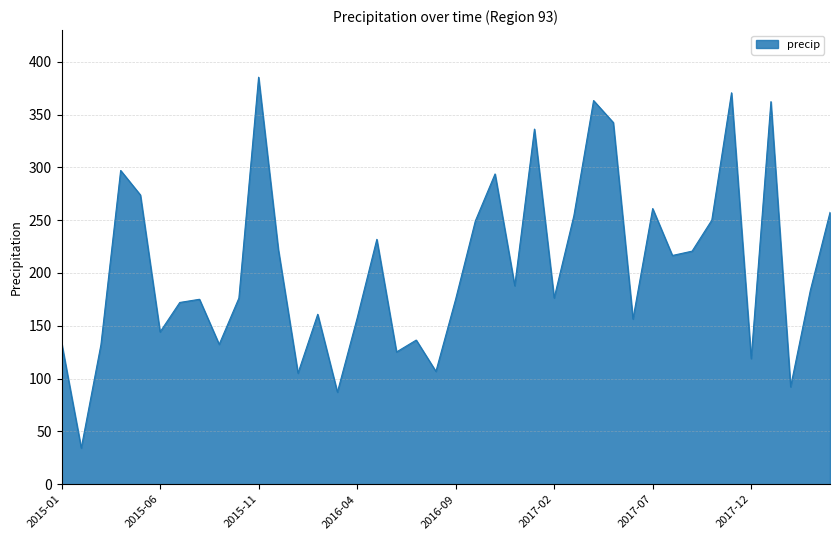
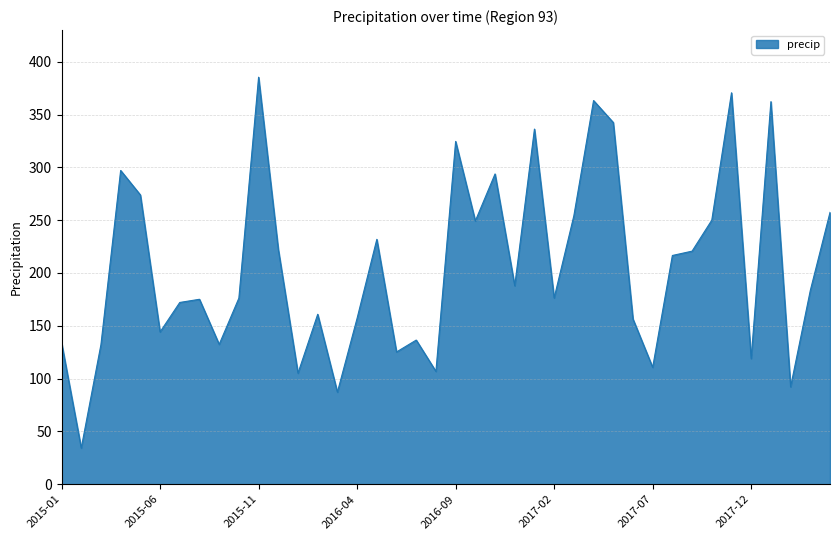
  {
    "2015-01": 134,
    "2015-06": 144,
    "2015-11": 385,
    "2016-04": 157,
-   "2016-09": 175,
+   "2016-09": 325,
    "2017-02": 176,
-   "2017-07": 261,
+   "2017-07": 111,
    "2017-12": 119
  }
